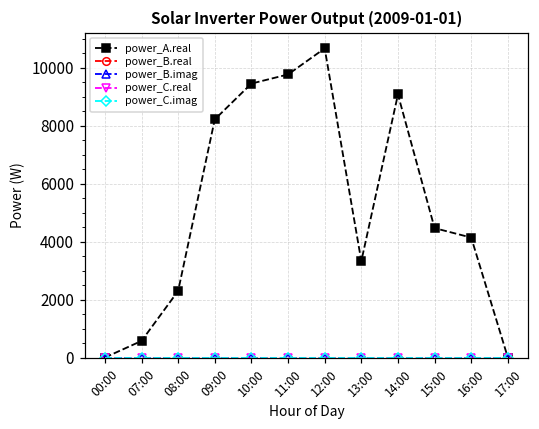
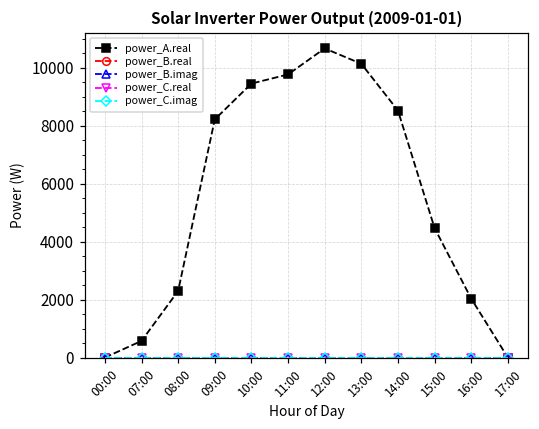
  {
    "power_A.real": {
      "07:00": 600,
      "08:00": 2300,
      "09:00": 8200,
      "10:00": 9400,
      "11:00": 9800,
      "12:00": 10700,
-     "13:00": 3300,
-     "14:00": 9100,
+     "13:00": 10100,
+     "14:00": 8500,
      "15:00": 4500,
-     "16:00": 4100
+     "16:00": 2000
    },
    "power_C.imag": {
      "07:00": 0,
      "08:00": 0,
      "09:00": 0,
      "10:00": 0,
      "11:00": 0,
      "12:00": 0,
      "13:00": 0,
      "14:00": 0,
      "15:00": 0,
      "16:00": 0
    }
  }
